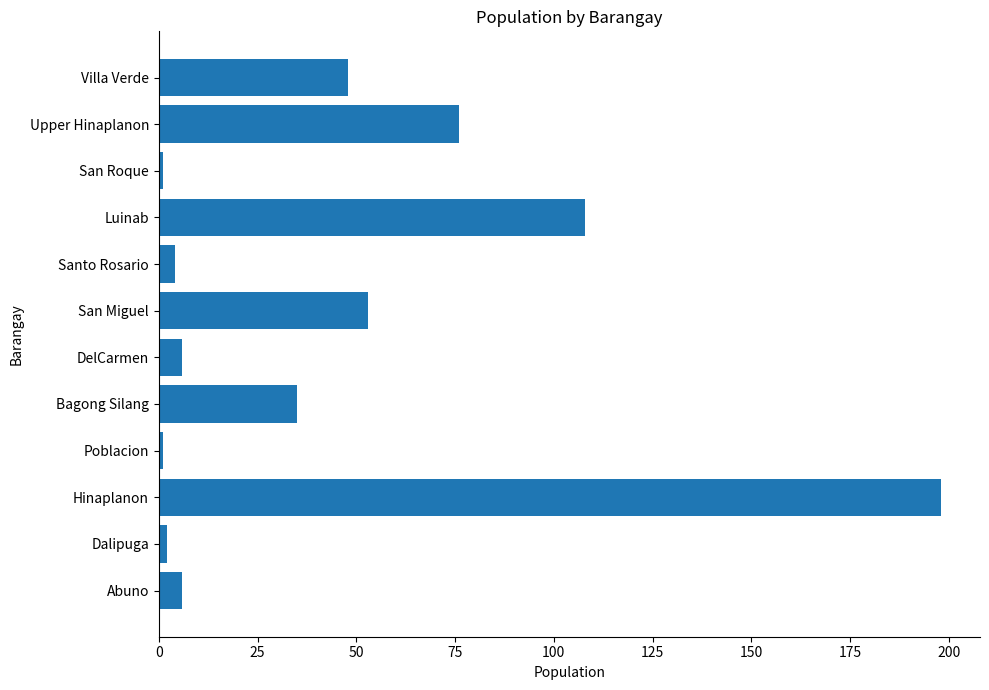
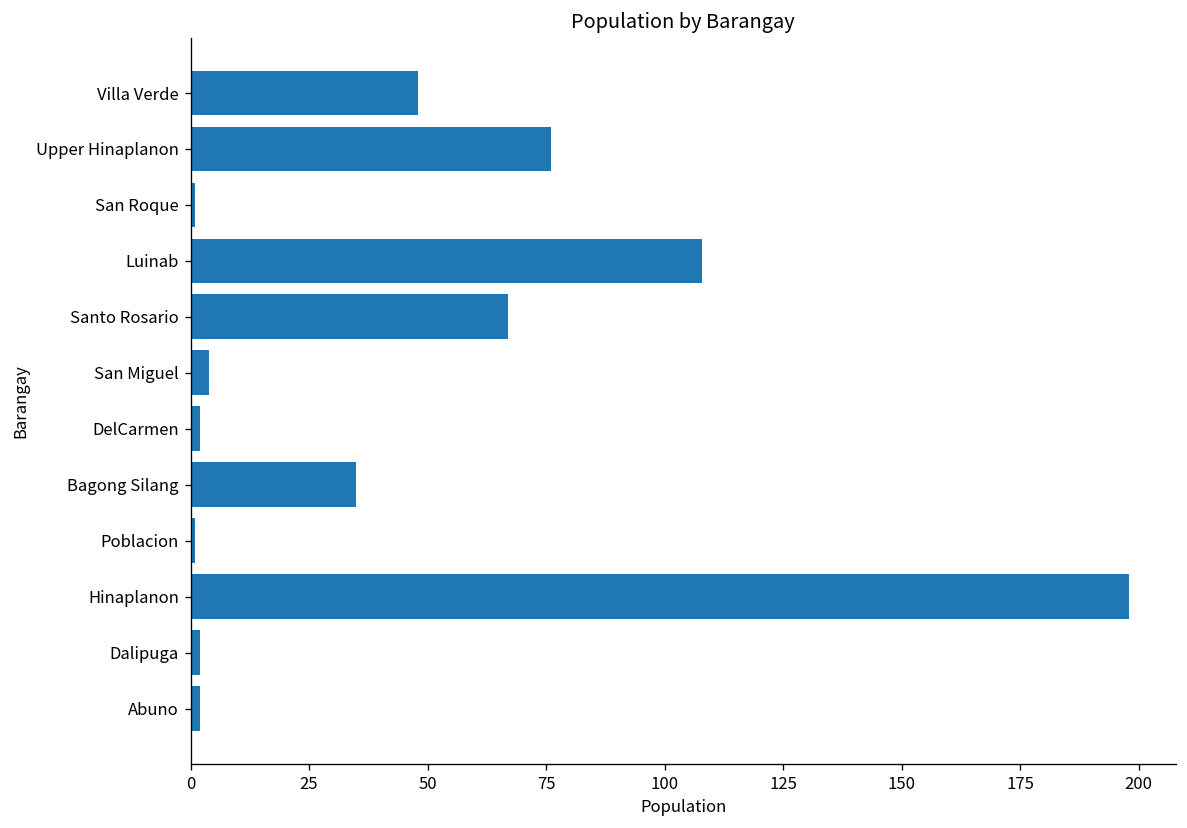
  {
    "Villa Verde": 48,
    "Upper Hinaplanon": 76,
    "San Roque": 1,
    "Luinab": 108,
-   "Santo Rosario": 4,
-   "San Miguel": 53,
-   "DelCarmen": 6,
+   "Santo Rosario": 67,
+   "San Miguel": 4,
+   "DelCarmen": 2,
    "Bagong Silang": 35,
    "Poblacion": 1,
    "Hinaplanon": 198,
    "Dalipuga": 2,
-   "Abuno": 6
+   "Abuno": 2
  }
